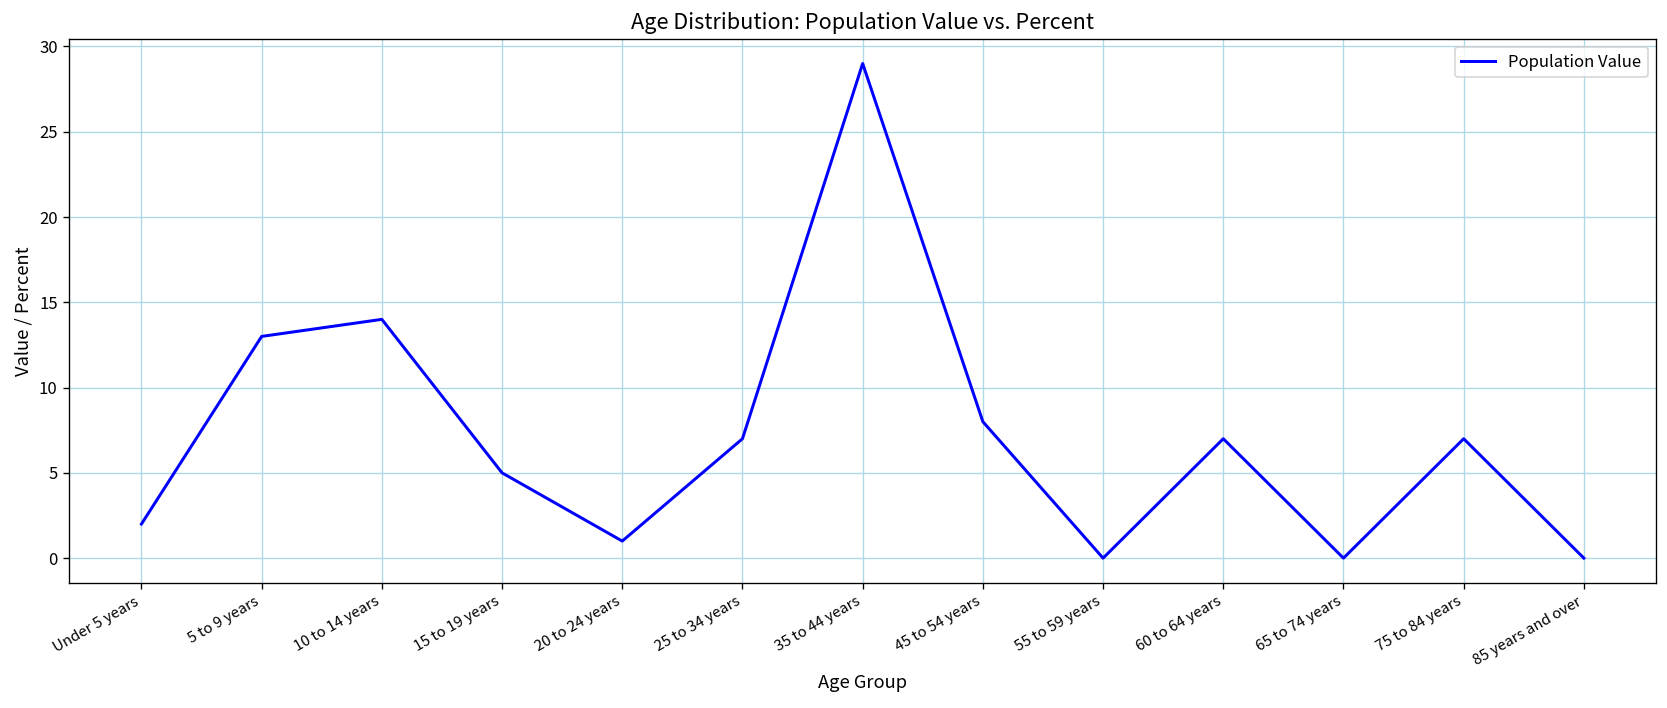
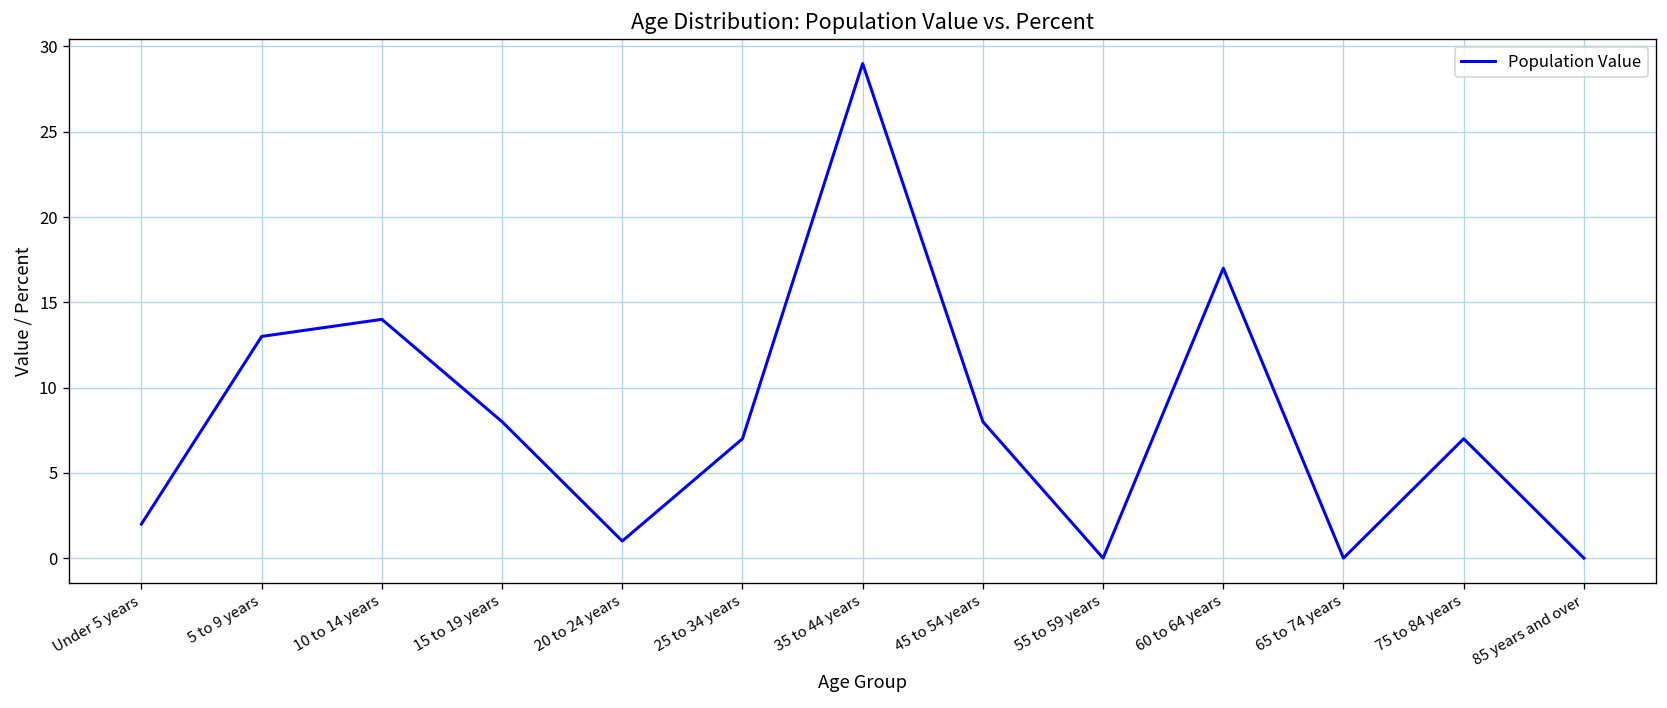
  {
    "Under 5 years": 2,
    "5 to 9 years": 13,
    "10 to 14 years": 14,
-   "15 to 19 years": 5,
+   "15 to 19 years": 8,
    "20 to 24 years": 1,
    "25 to 34 years": 7,
    "35 to 44 years": 29,
    "45 to 54 years": 8,
    "55 to 59 years": 0,
-   "60 to 64 years": 7,
+   "60 to 64 years": 17,
    "65 to 74 years": 0,
    "75 to 84 years": 7,
    "85 years and over": 0
  }
